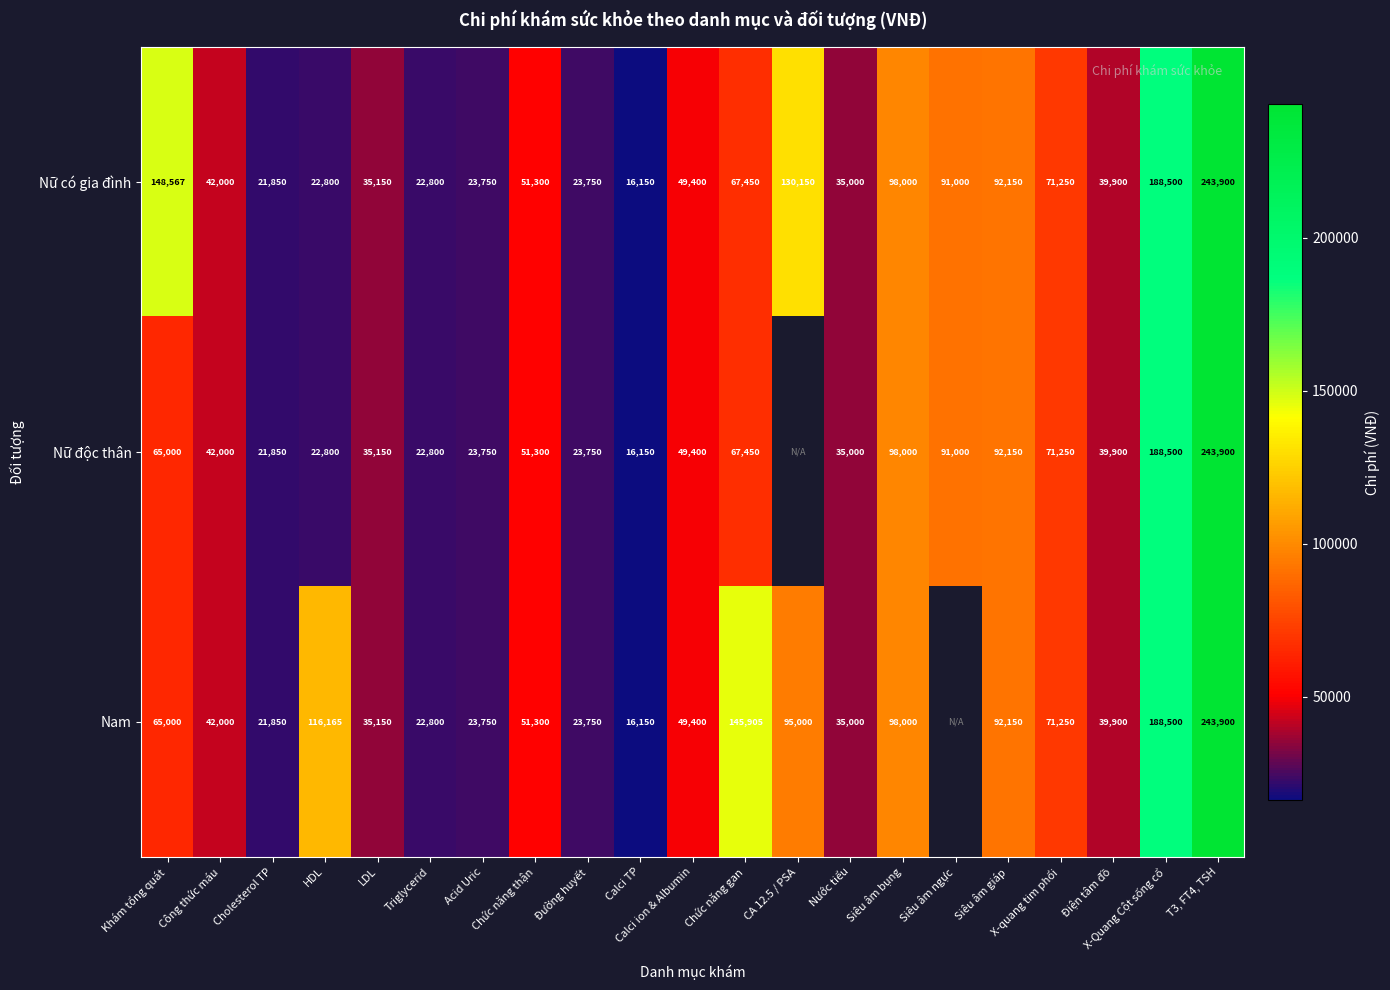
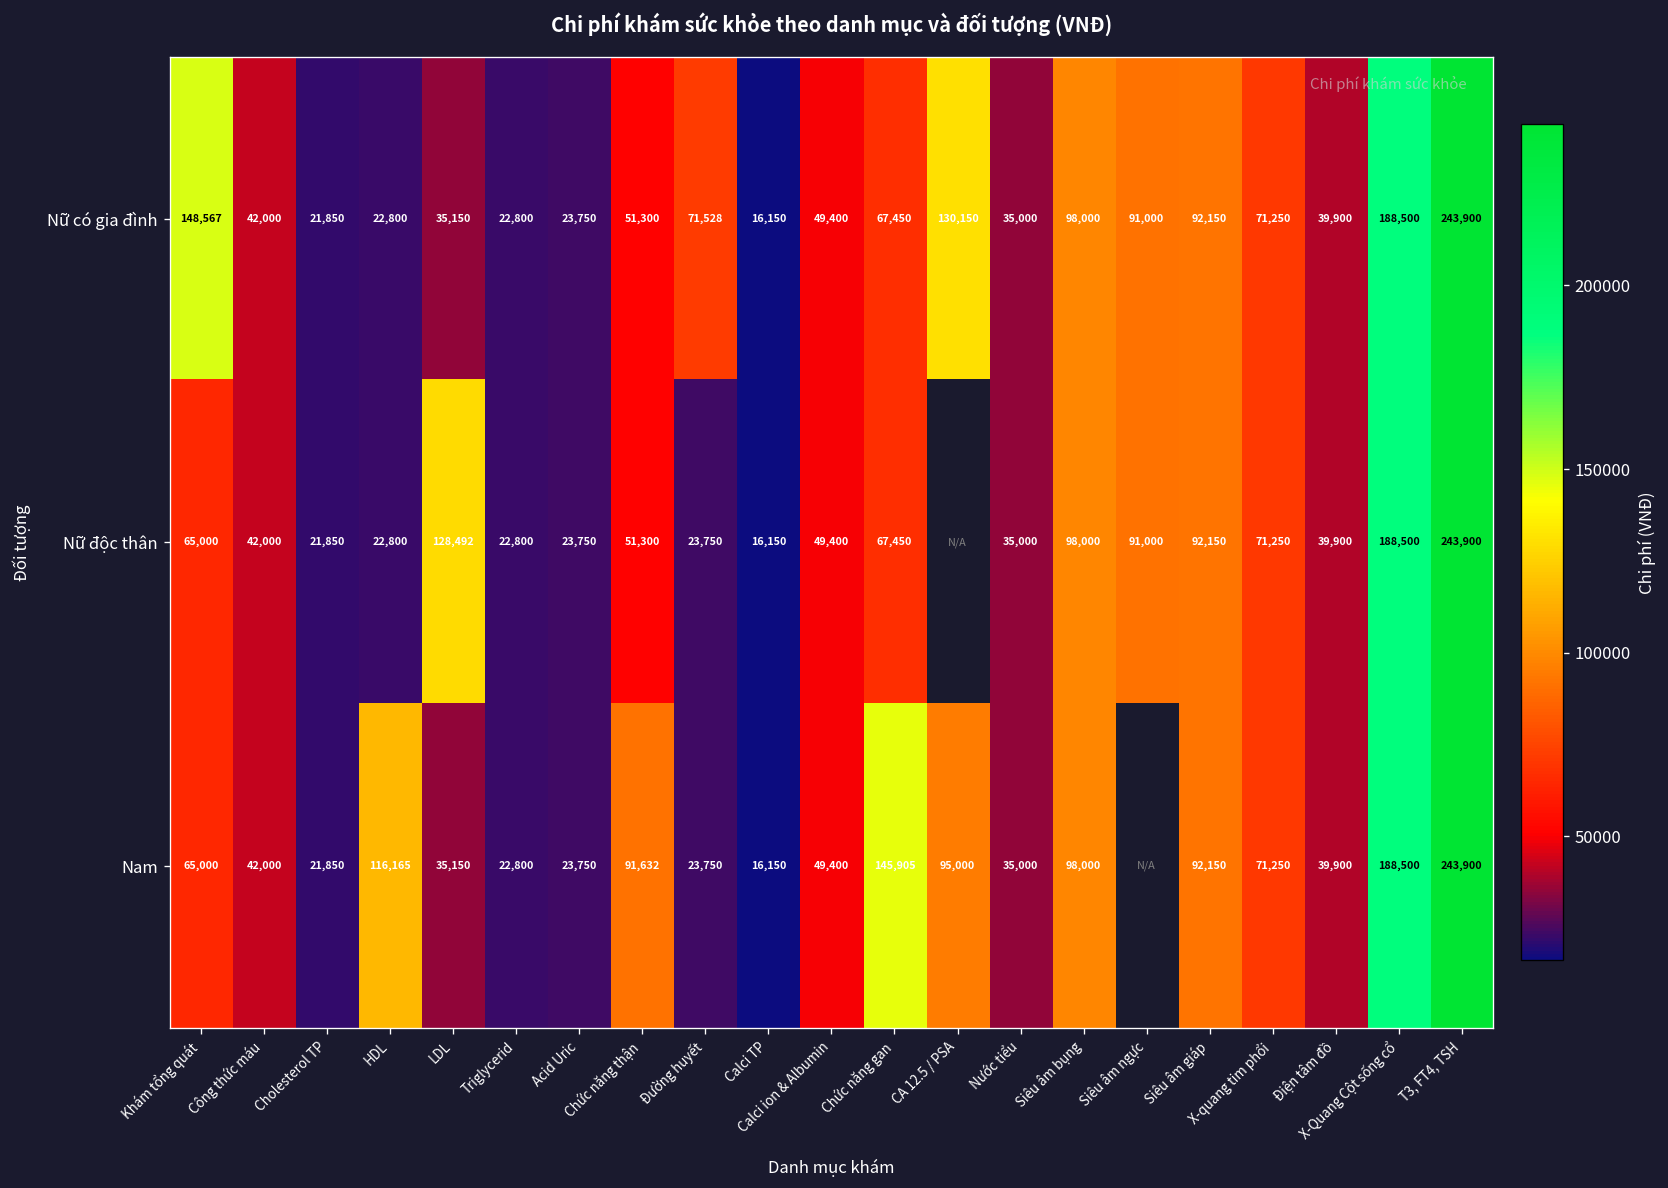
  {
    "Nữ có gia đình": {
      "Khám tổng quát": "148,567",
      "Công thức máu": "42,000",
      "Cholesterol TP": "21,850",
      "HDL": "22,800",
      "LDL": "35,150",
      "Triglycerid": "22,800",
      "Acid Uric": "23,750",
      "Chức năng thận": "51,300",
-     "Đường huyết": "23,750",
+     "Đường huyết": "71,528",
      "Calci TP": "16,150",
      "Calci ion & Albumin": "49,400",
      "Chức năng gan": "67,450",
      "CA 12.5 / PSA": "130,150",
      "Nước tiểu": "35,000",
      "Siêu âm bụng": "98,000",
      "Siêu âm ngực": "91,000",
      "Siêu âm giáp": "92,150",
      "X-quang tim phổi": "71,250",
      "Điện tâm đồ": "39,900",
      "T3, FT4, TSH": "243,900"
    },
    "Nữ độc thân": {
      "Khám tổng quát": "65,000",
      "Công thức máu": "42,000",
      "Cholesterol TP": "21,850",
      "HDL": "22,800",
-     "LDL": "35,150",
+     "LDL": "128,492",
      "Triglycerid": "22,800",
      "Acid Uric": "23,750",
      "Chức năng thận": "51,300",
      "Đường huyết": "23,750",
      "Calci TP": "16,150",
      "Calci ion & Albumin": "49,400",
      "Chức năng gan": "67,450",
      "Nước tiểu": "35,000",
      "Siêu âm bụng": "98,000",
      "Siêu âm ngực": "91,000",
      "Siêu âm giáp": "92,150",
      "X-quang tim phổi": "71,250",
      "Điện tâm đồ": "39,900",
      "X-Quang Cột sống cổ": "188,500",
      "T3, FT4, TSH": "243,900"
    },
    "Nam": {
      "Khám tổng quát": "65,000",
      "Công thức máu": "42,000",
      "Cholesterol TP": "21,850",
      "HDL": "116,165",
      "LDL": "35,150",
      "Triglycerid": "22,800",
      "Acid Uric": "23,750",
-     "Chức năng thận": "51,300",
+     "Chức năng thận": "91,632",
      "Đường huyết": "23,750",
      "Calci TP": "16,150",
      "Calci ion & Albumin": "49,400",
      "Chức năng gan": "145,905",
      "CA 12.5 / PSA": "95,000",
      "Nước tiểu": "35,000",
      "Siêu âm bụng": "98,000",
      "Siêu âm giáp": "92,150",
      "X-quang tim phổi": "71,250",
      "Điện tâm đồ": "39,900",
      "X-Quang Cột sống cổ": "188,500",
      "T3, FT4, TSH": "243,900"
    }
  }
